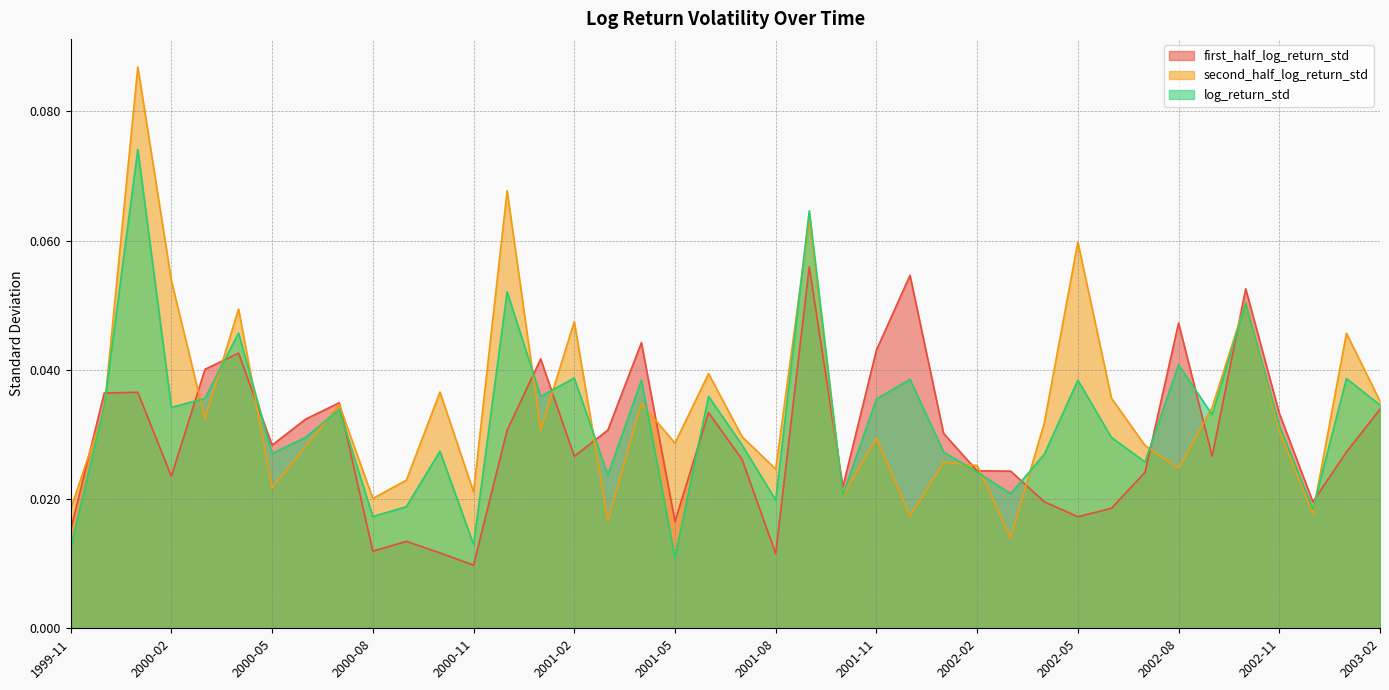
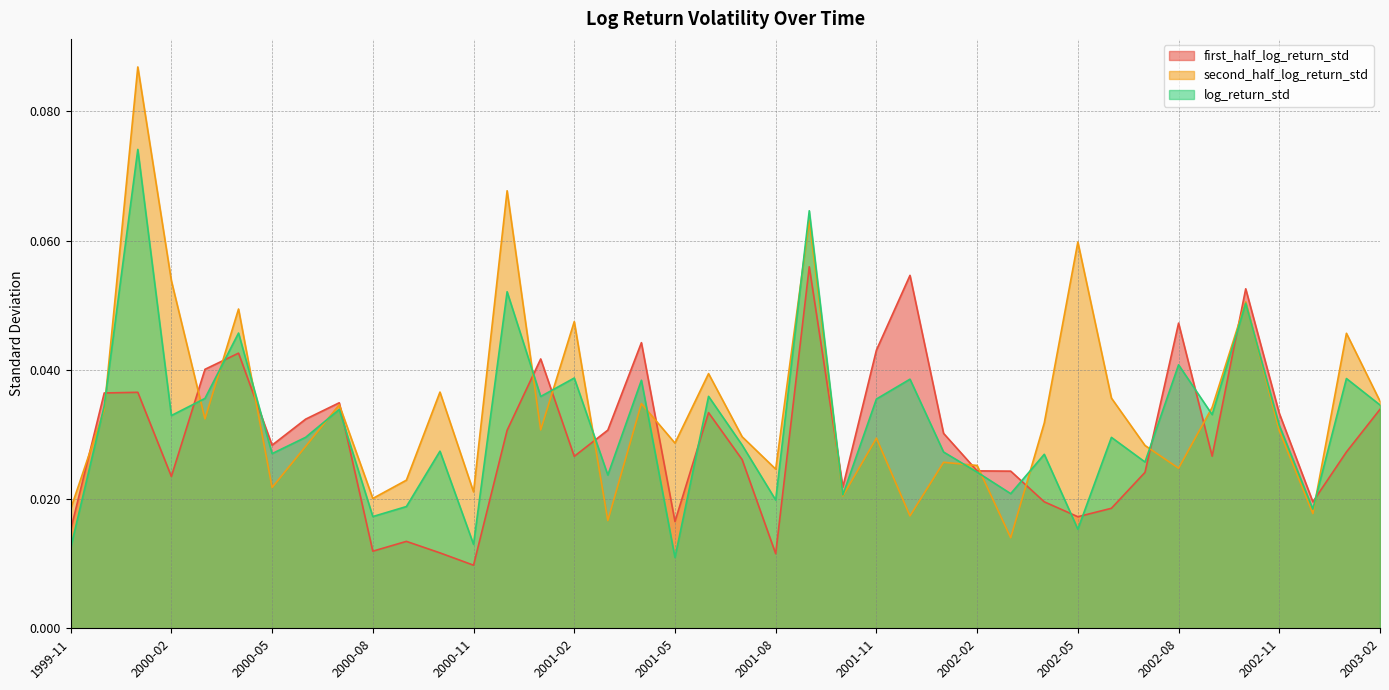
  {
    "first_half_log_return_std": {
      "1999-11": 0.015,
      "2000-02": 0.024,
      "2000-05": 0.028,
      "2000-08": 0.012,
      "2000-11": 0.010,
      "2001-02": 0.027,
      "2001-05": 0.017,
      "2001-08": 0.012,
      "2001-11": 0.043,
      "2002-05": 0.017,
      "2002-08": 0.047,
      "2002-11": 0.033,
      "2003-02": 0.034
    },
    "second_half_log_return_std": {
      "1999-11": 0.018,
      "2000-02": 0.054,
      "2000-05": 0.022,
      "2000-08": 0.020,
      "2000-11": 0.021,
      "2001-02": 0.047,
      "2001-05": 0.029,
      "2001-08": 0.025,
      "2001-11": 0.029,
      "2002-02": 0.025,
      "2002-05": 0.060,
      "2002-08": 0.025,
      "2002-11": 0.031,
      "2003-02": 0.035
    },
    "log_return_std": {
      "1999-11": 0.012,
-     "2000-02": 0.034,
+     "2000-02": 0.033,
      "2000-05": 0.027,
      "2000-08": 0.017,
      "2000-11": 0.013,
      "2001-02": 0.039,
      "2001-05": 0.011,
      "2001-08": 0.020,
      "2001-11": 0.035,
-     "2002-05": 0.038,
+     "2002-05": 0.015,
      "2002-08": 0.041,
      "2002-11": 0.031,
      "2003-02": 0.035
    }
  }
